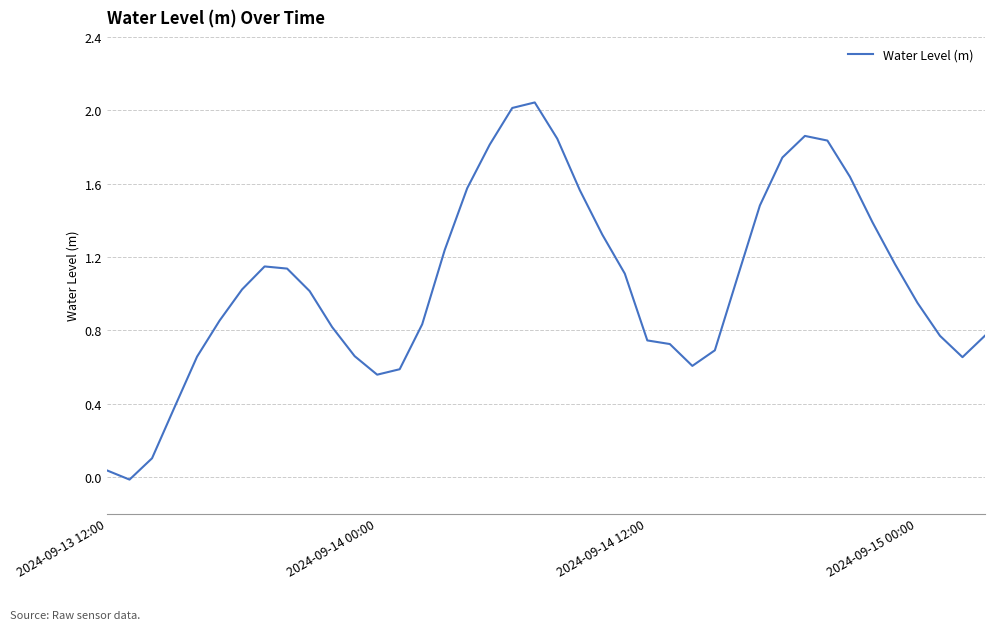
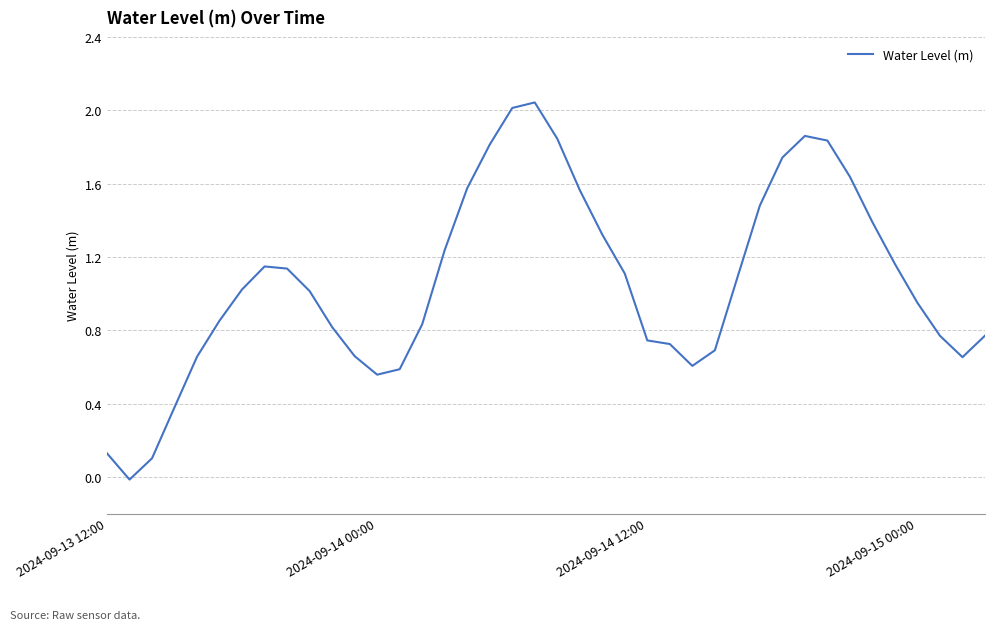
  {
-   "2024-09-13 12:00": 0.04,
+   "2024-09-13 12:00": 0.13,
    "2024-09-14 00:00": 0.56,
    "2024-09-14 12:00": 0.74,
    "2024-09-15 00:00": 0.95
  }
